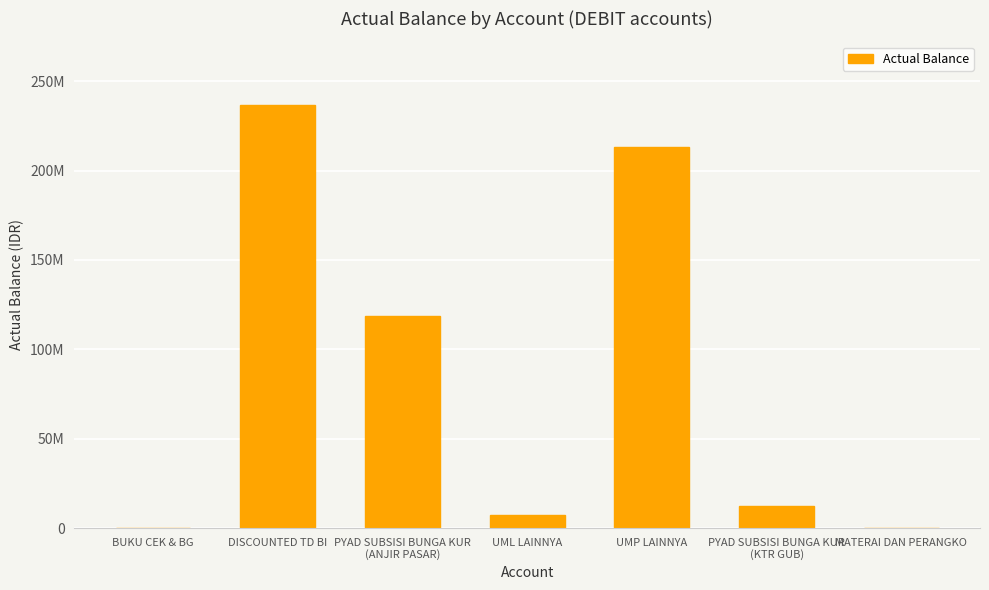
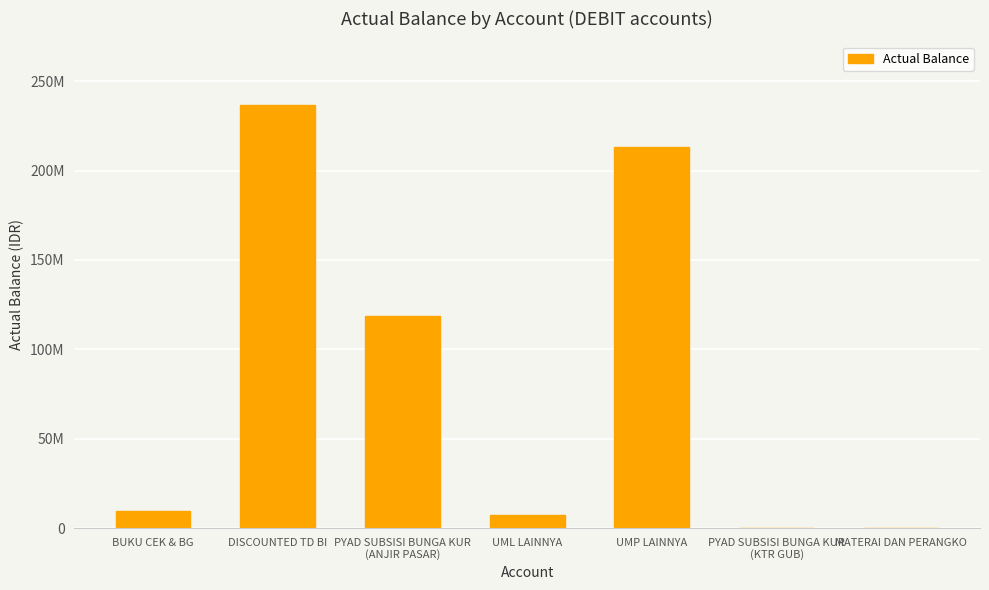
  {
-   "BUKU CEK & BG": 0,
+   "BUKU CEK & BG": 9000000,
    "DISCOUNTED TD BI": 237000000,
    "PYAD SUBSISI BUNGA KUR (ANJIR PASAR)": 119000000,
    "UML LAINNYA": 7000000,
    "UMP LAINNYA": 213000000,
-   "PYAD SUBSISI BUNGA KUR (KTR GUB)": 12000000
+   "PYAD SUBSISI BUNGA KUR (KTR GUB)": 0
  }
